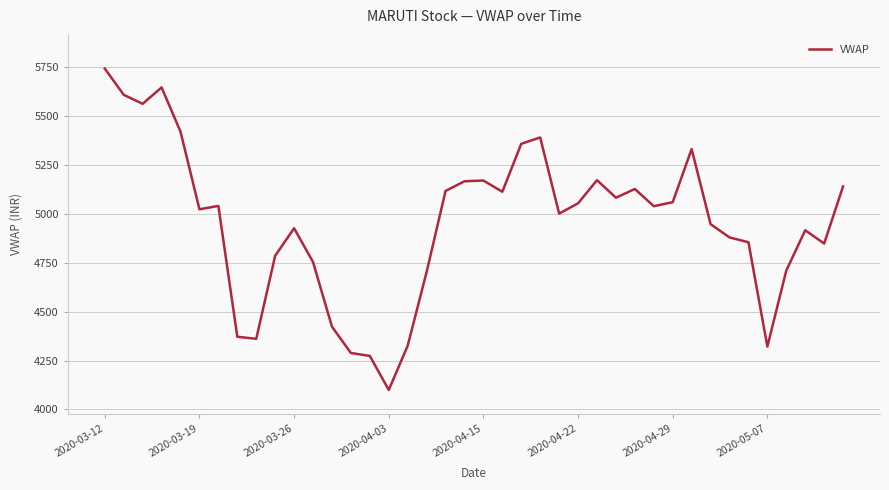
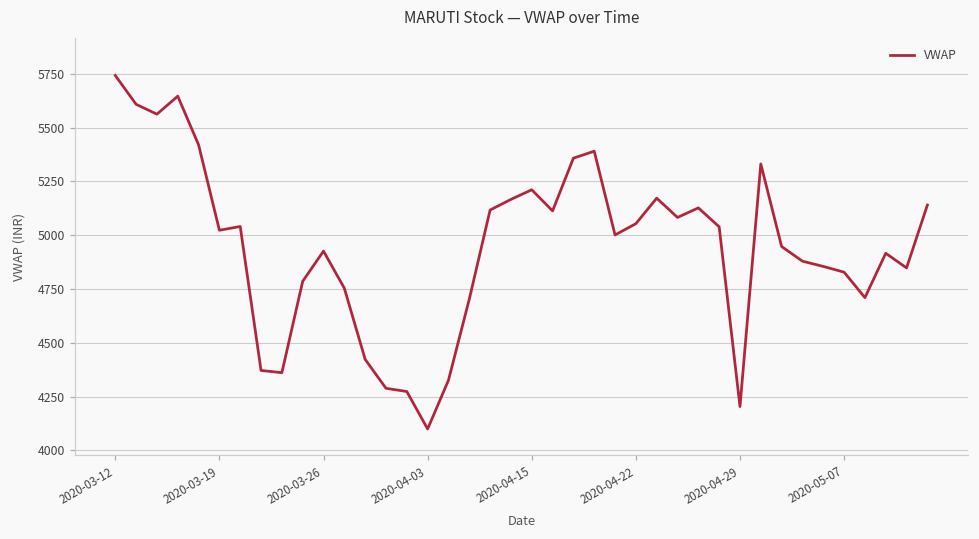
  {
    "2020-03-12": 5740,
    "2020-03-19": 5020,
    "2020-03-26": 4930,
    "2020-04-03": 4100,
-   "2020-04-15": 5170,
+   "2020-04-15": 5210,
    "2020-04-22": 5050,
-   "2020-04-29": 5060,
-   "2020-05-07": 4320
+   "2020-04-29": 4200,
+   "2020-05-07": 4830
  }
